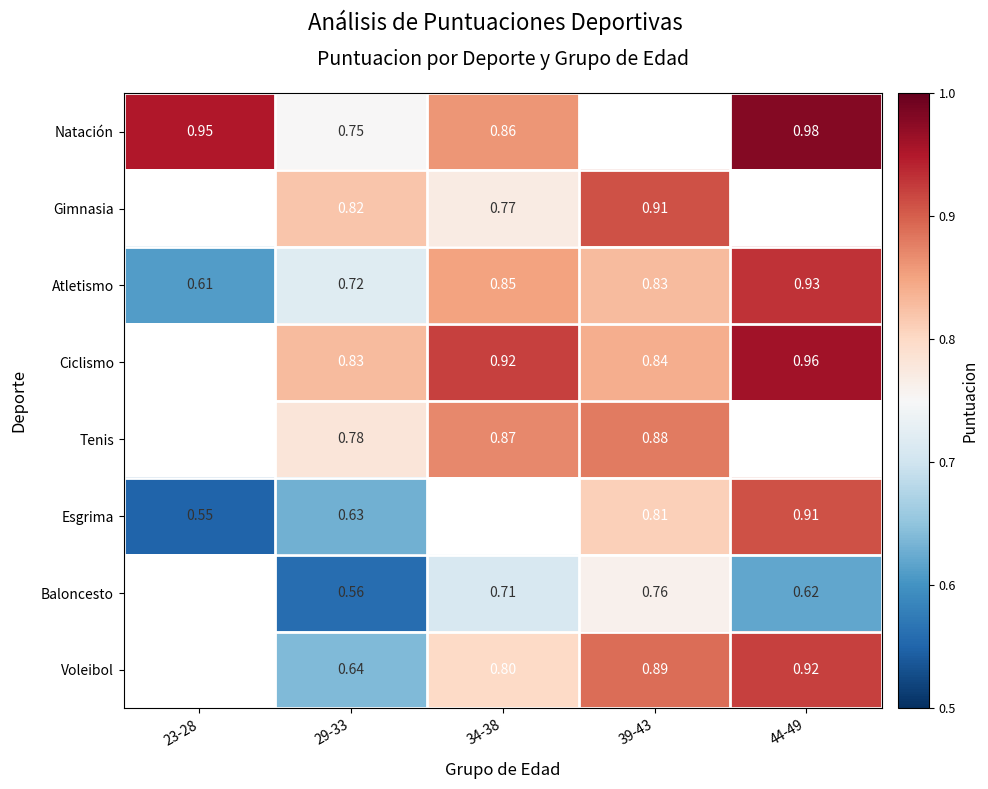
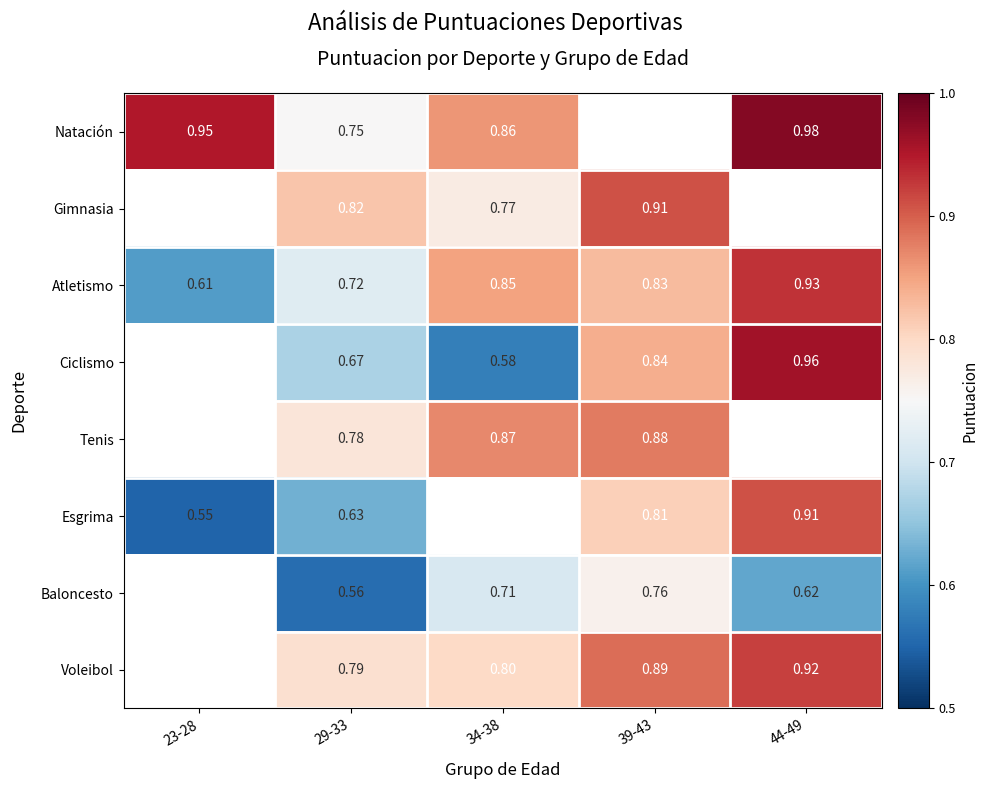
  {
    "Natación": {
      "23-28": 0.95,
      "29-33": 0.75,
      "34-38": 0.86,
      "44-49": 0.98
    },
    "Gimnasia": {
      "29-33": 0.82,
      "34-38": 0.77,
      "39-43": 0.91
    },
    "Atletismo": {
      "23-28": 0.61,
      "29-33": 0.72,
      "34-38": 0.85,
      "39-43": 0.83,
      "44-49": 0.93
    },
    "Ciclismo": {
-     "29-33": 0.83,
-     "34-38": 0.92,
+     "29-33": 0.67,
+     "34-38": 0.58,
      "39-43": 0.84,
      "44-49": 0.96
    },
    "Tenis": {
      "29-33": 0.78,
      "34-38": 0.87,
      "39-43": 0.88
    },
    "Esgrima": {
      "23-28": 0.55,
      "29-33": 0.63,
      "39-43": 0.81,
      "44-49": 0.91
    },
    "Baloncesto": {
      "29-33": 0.56,
      "34-38": 0.71,
      "39-43": 0.76,
      "44-49": 0.62
    },
    "Voleibol": {
-     "29-33": 0.64,
+     "29-33": 0.79,
      "34-38": 0.80,
      "39-43": 0.89,
      "44-49": 0.92
    }
  }
